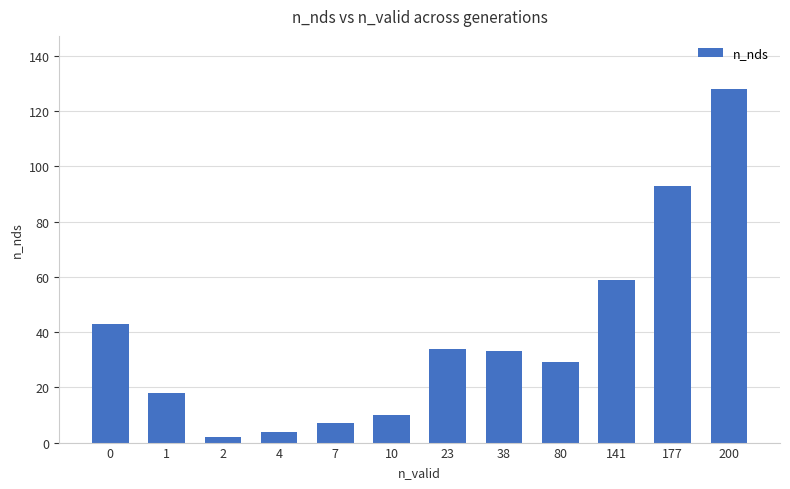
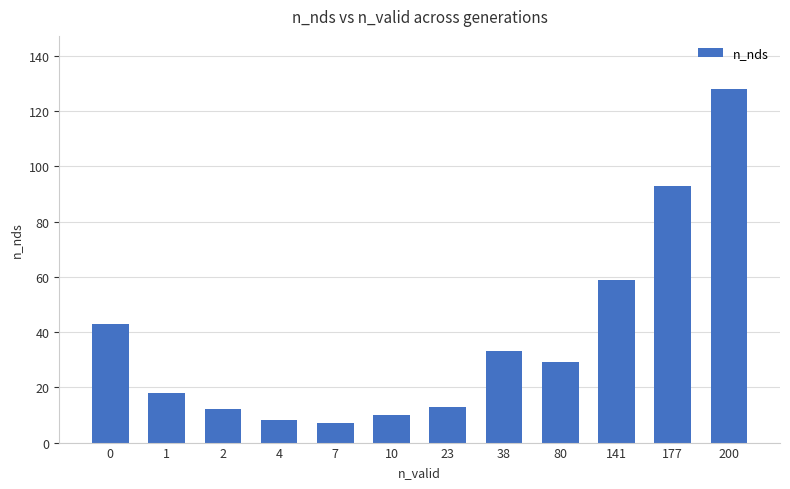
  {
    "0": 43,
    "1": 18,
-   "2": 2,
-   "4": 4,
+   "2": 12,
+   "4": 8,
    "7": 7,
    "10": 10,
-   "23": 34,
+   "23": 13,
    "38": 33,
    "80": 29,
    "141": 59,
    "177": 93,
    "200": 128
  }
